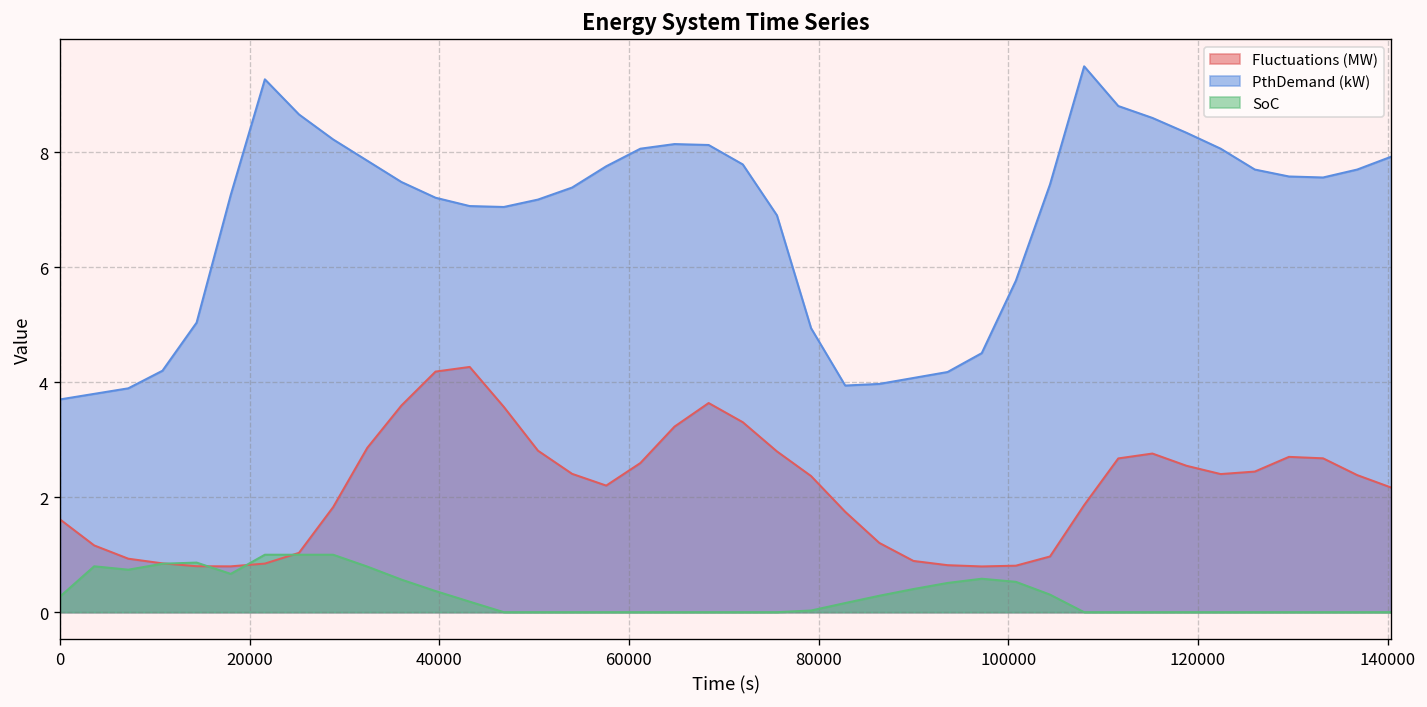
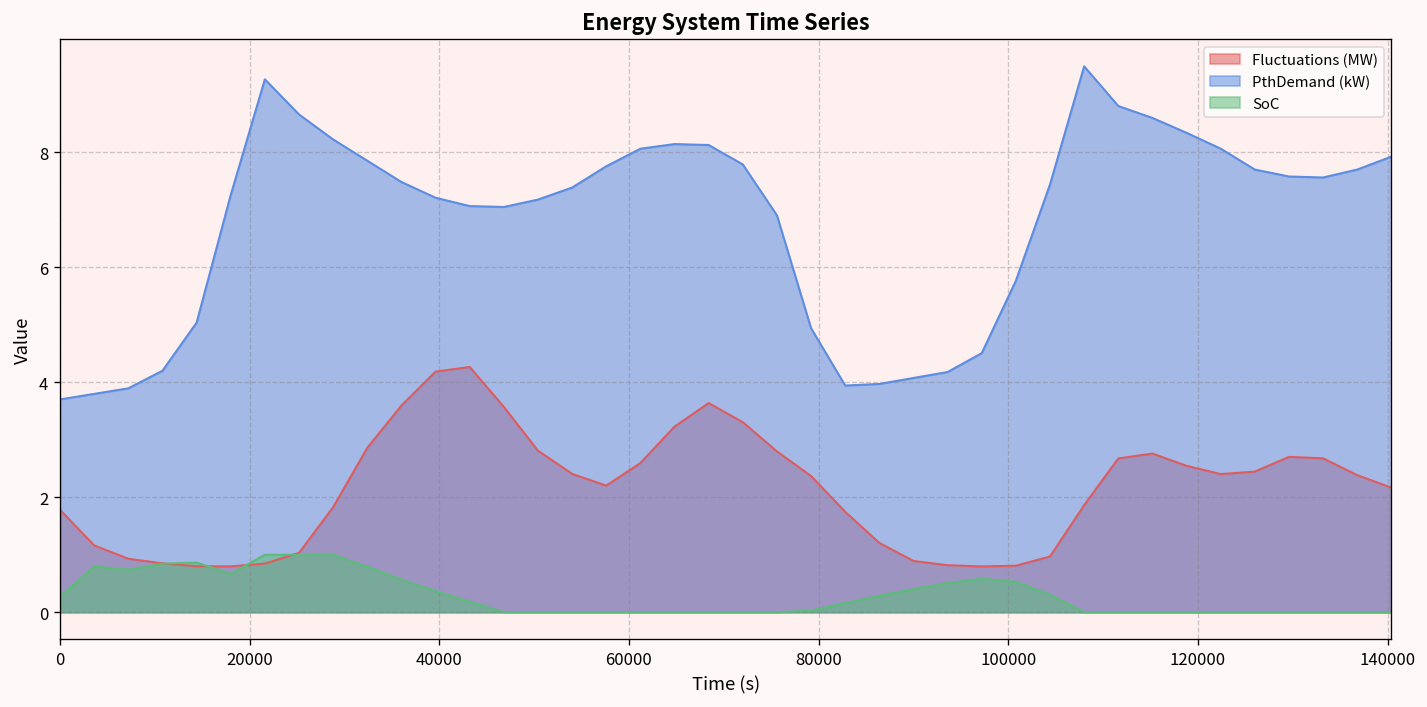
  {
    "Fluctuations (MW)": {
-     "0": 1.6
+     "0": 1.8
    },
    "PthDemand (kW)": {
      "0": 3.7
    },
    "SoC": {
      "0": 0.3
    }
  }
